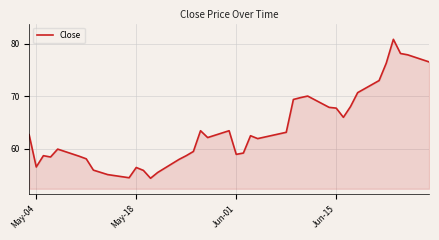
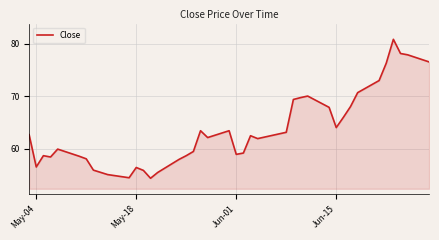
  {
    "May-04": 57,
    "May-18": 56,
    "Jun-01": 59,
-   "Jun-15": 68
+   "Jun-15": 64
  }
